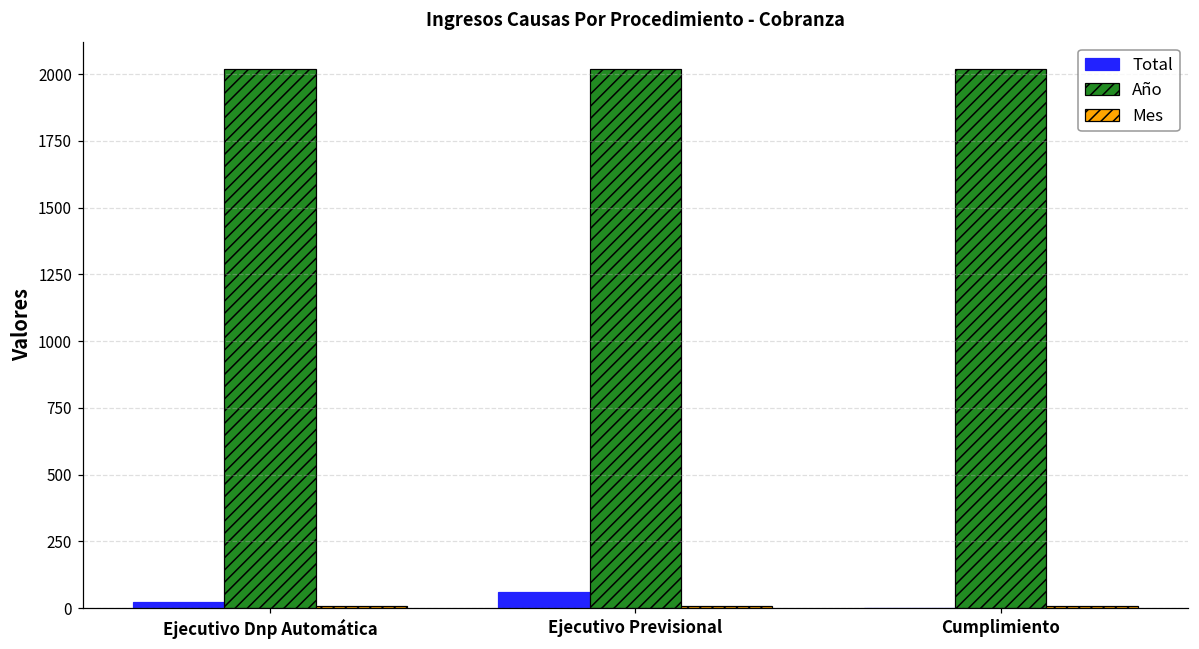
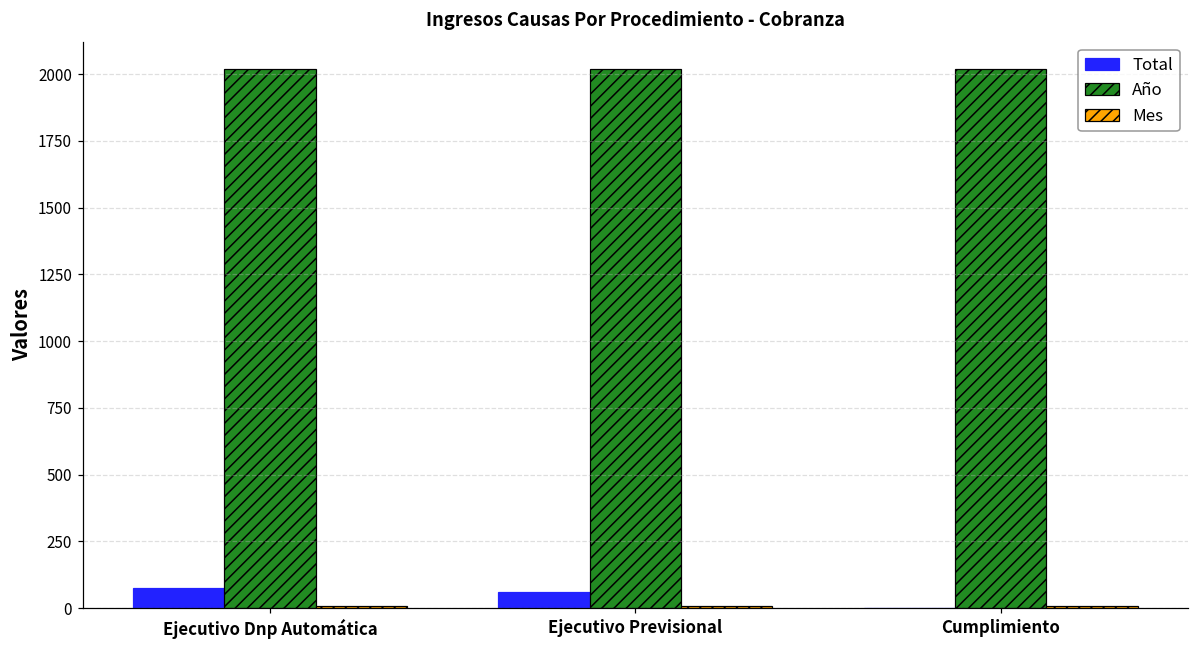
  {
    "Total": {
-     "Ejecutivo Dnp Automática": 20,
+     "Ejecutivo Dnp Automática": 70,
      "Ejecutivo Previsional": 60
    },
    "Año": {
      "Ejecutivo Dnp Automática": 2020,
      "Ejecutivo Previsional": 2020,
      "Cumplimiento": 2020
    }
  }
